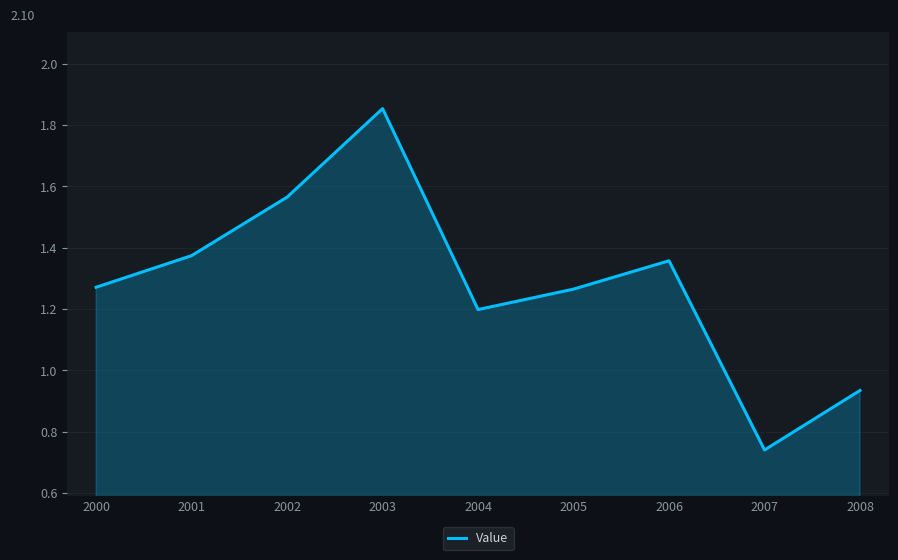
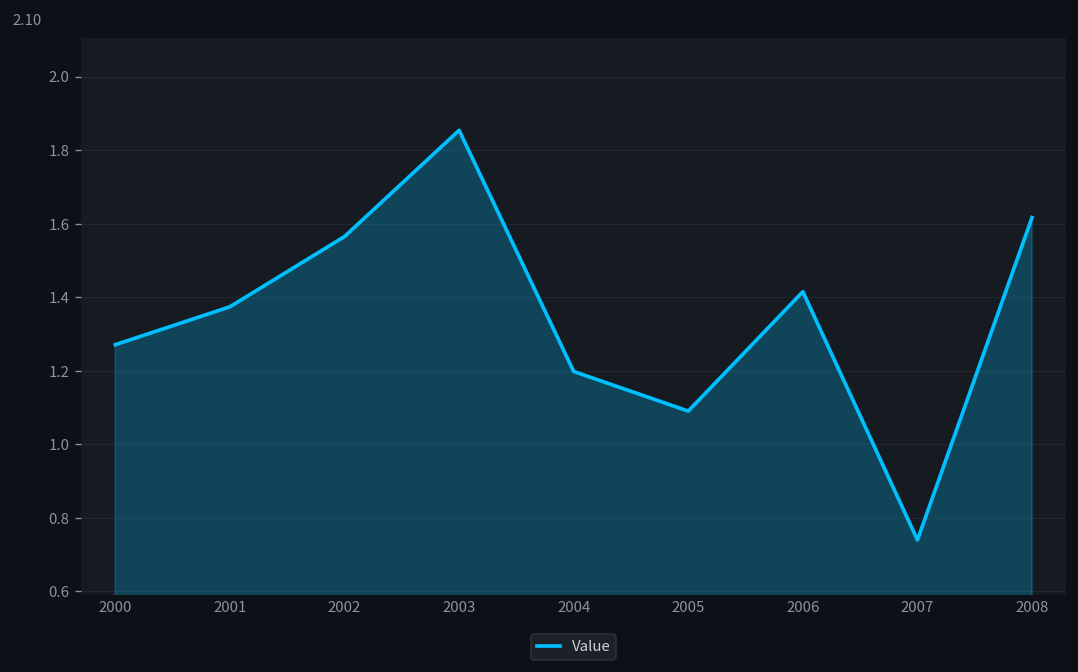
  {
    "2000": 1.27,
    "2001": 1.37,
    "2002": 1.57,
    "2003": 1.85,
    "2004": 1.20,
-   "2005": 1.26,
-   "2006": 1.36,
+   "2005": 1.09,
+   "2006": 1.42,
    "2007": 0.74,
-   "2008": 0.93
+   "2008": 1.62
  }
